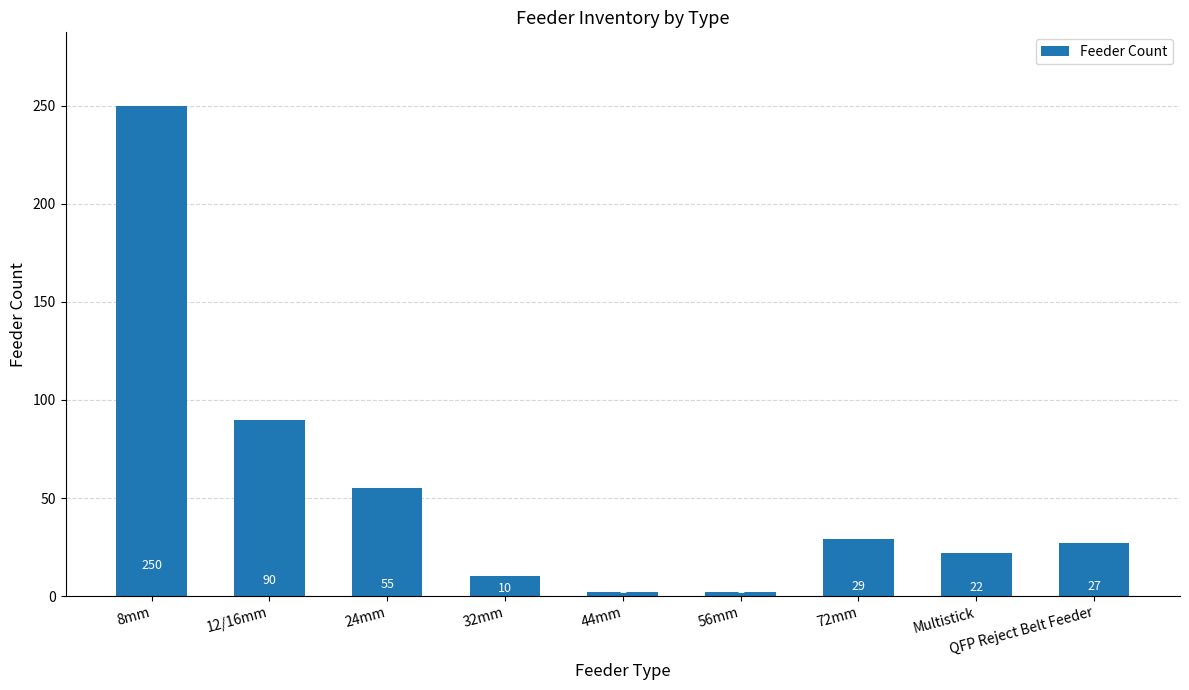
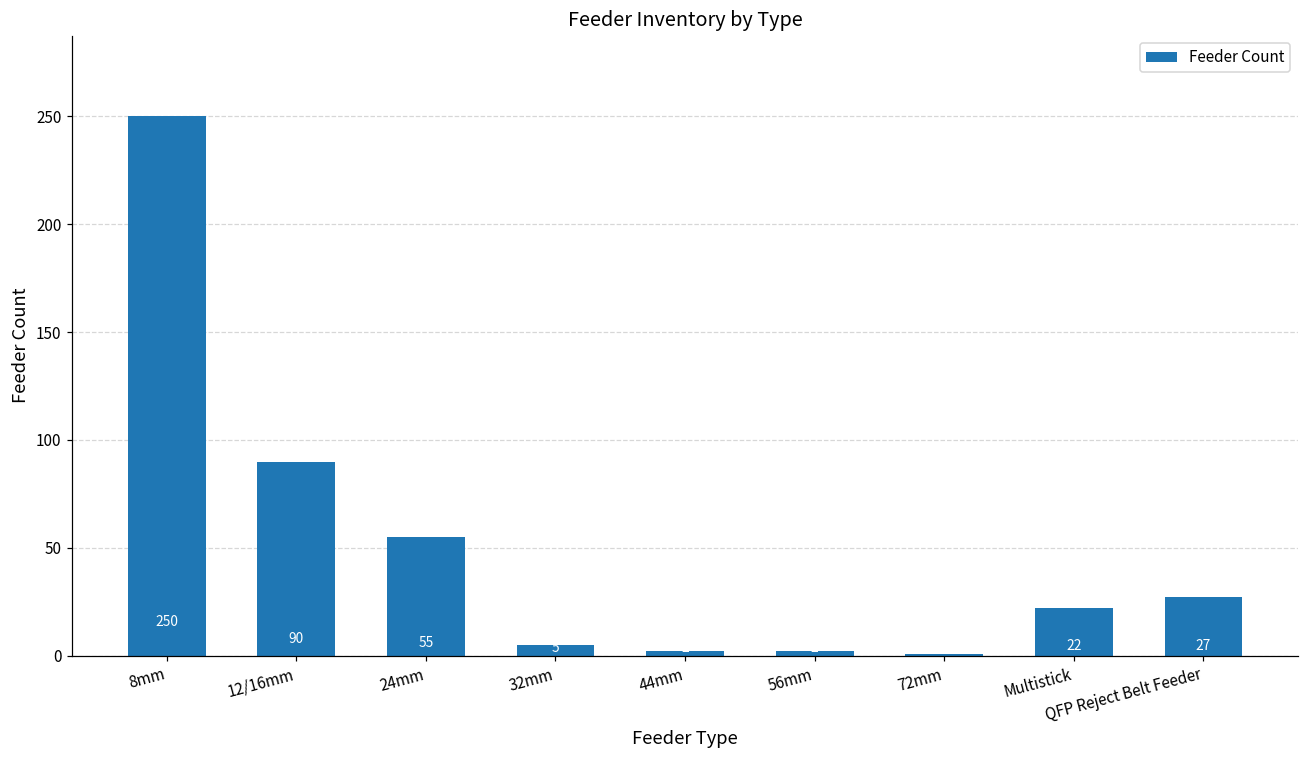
  {
    "8mm": 250,
    "12/16mm": 90,
    "24mm": 55,
-   "32mm": 10,
-   "72mm": 29,
+   "32mm": 5,
+   "72mm": 1,
    "Multistick": 22,
    "QFP Reject Belt Feeder": 27
  }
